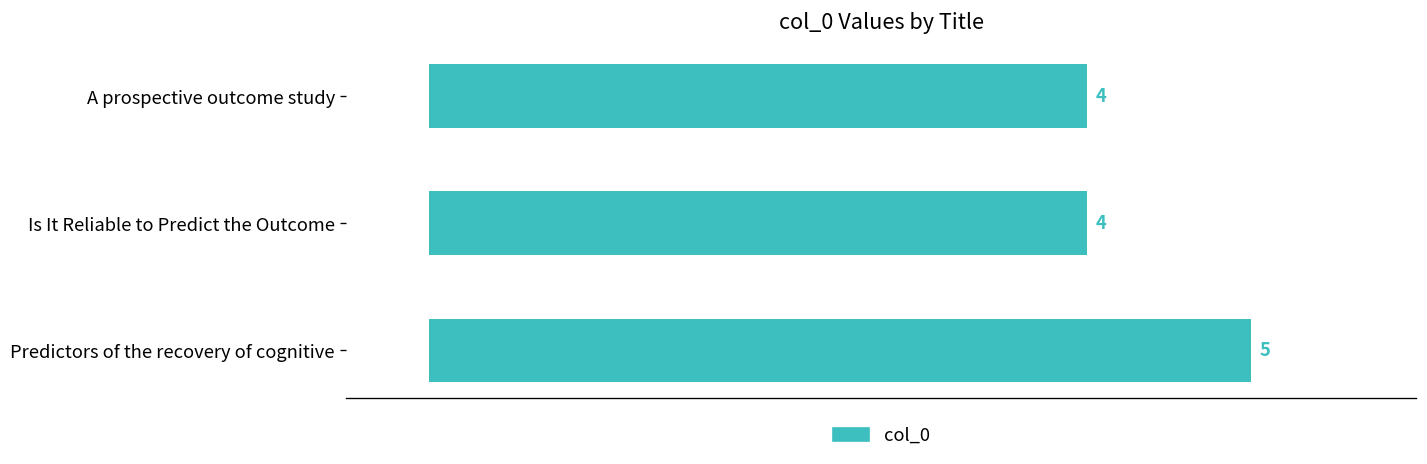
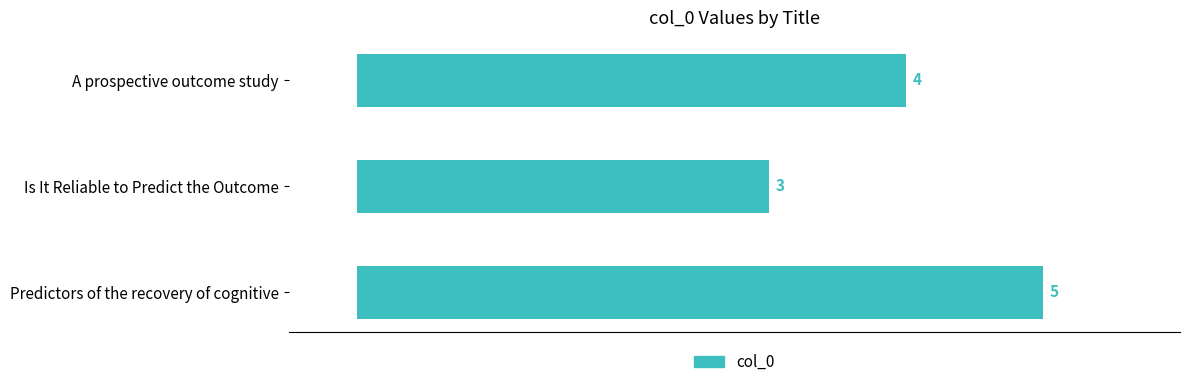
  {
    "A prospective outcome study": 4,
-   "Is It Reliable to Predict the Outcome": 4,
+   "Is It Reliable to Predict the Outcome": 3,
    "Predictors of the recovery of cognitive": 5
  }
